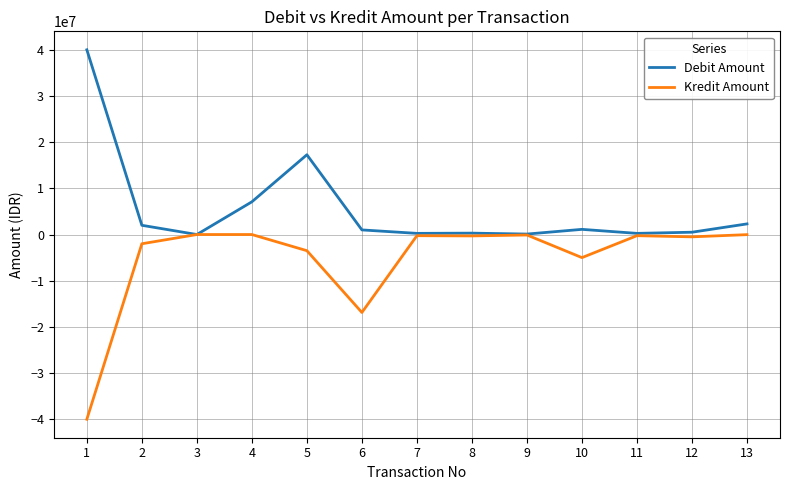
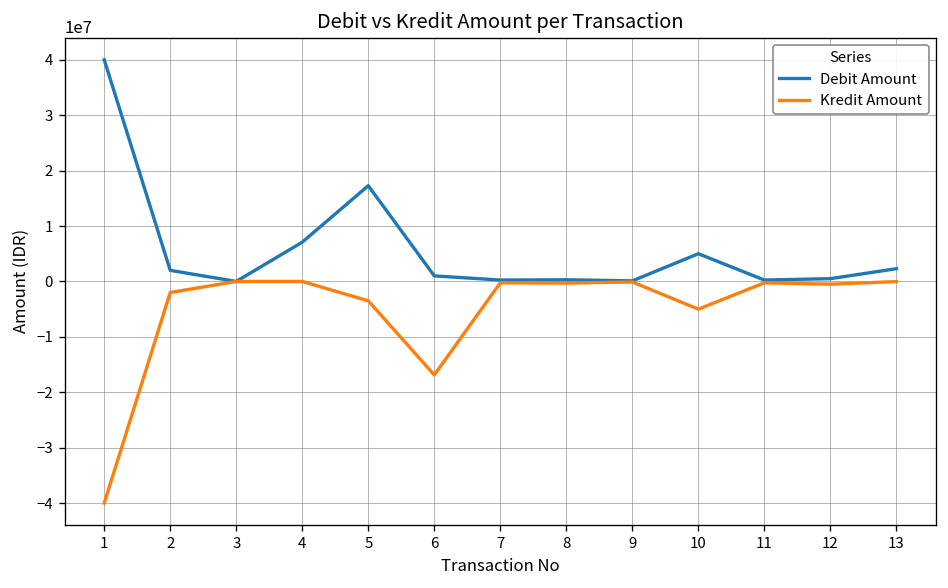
  {
    "Debit Amount": {
      "1": 40000000,
      "2": 2000000,
      "4": 7000000,
      "5": 17000000,
      "6": 1000000,
      "8": 0,
-     "10": 1000000,
+     "10": 5000000,
      "12": 1000000,
      "13": 2000000
    },
    "Kredit Amount": {
      "1": -40000000,
      "2": -2000000,
      "4": 0,
      "5": -4000000,
      "6": -17000000,
      "8": 0,
      "10": -5000000,
      "12": -1000000,
      "13": 0
    }
  }
